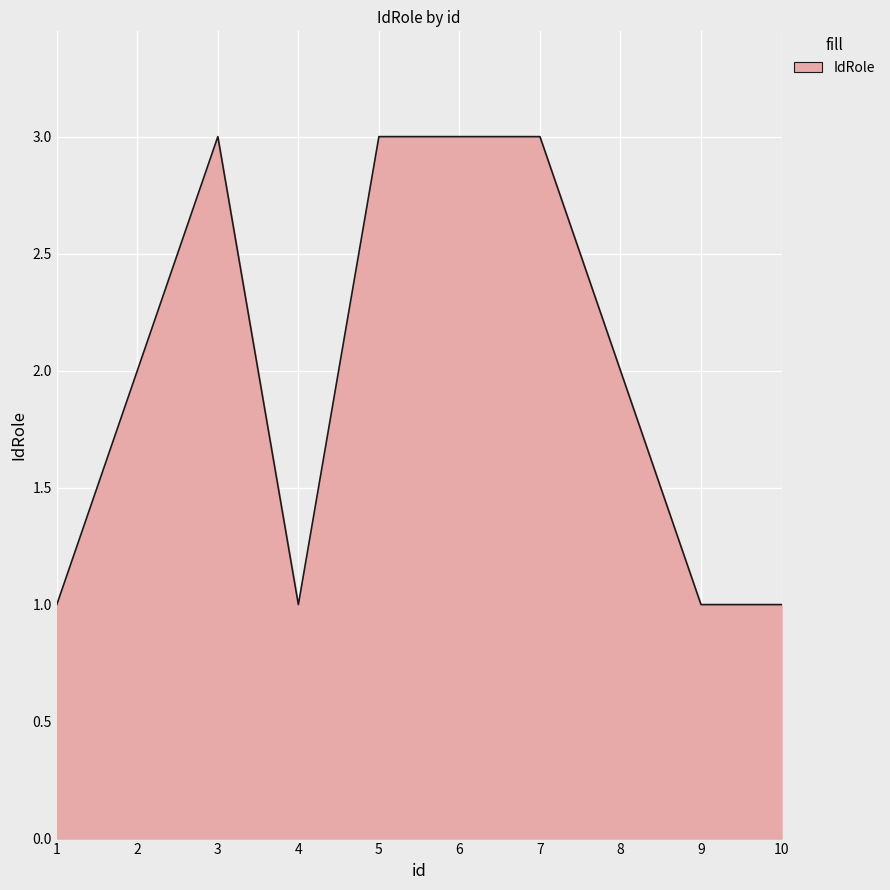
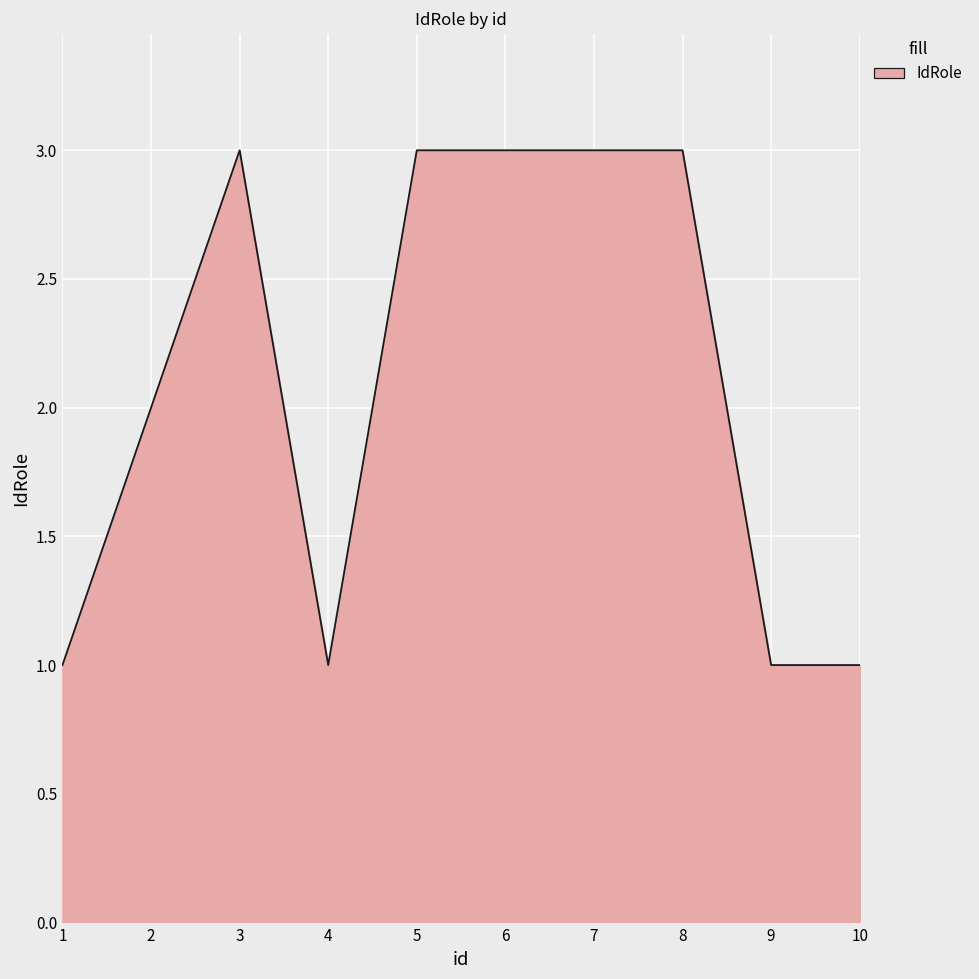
  {
    "1": 1,
    "2": 2,
    "3": 3,
    "4": 1,
    "5": 3,
    "6": 3,
    "7": 3,
-   "8": 2,
+   "8": 3,
    "9": 1,
    "10": 1
  }
